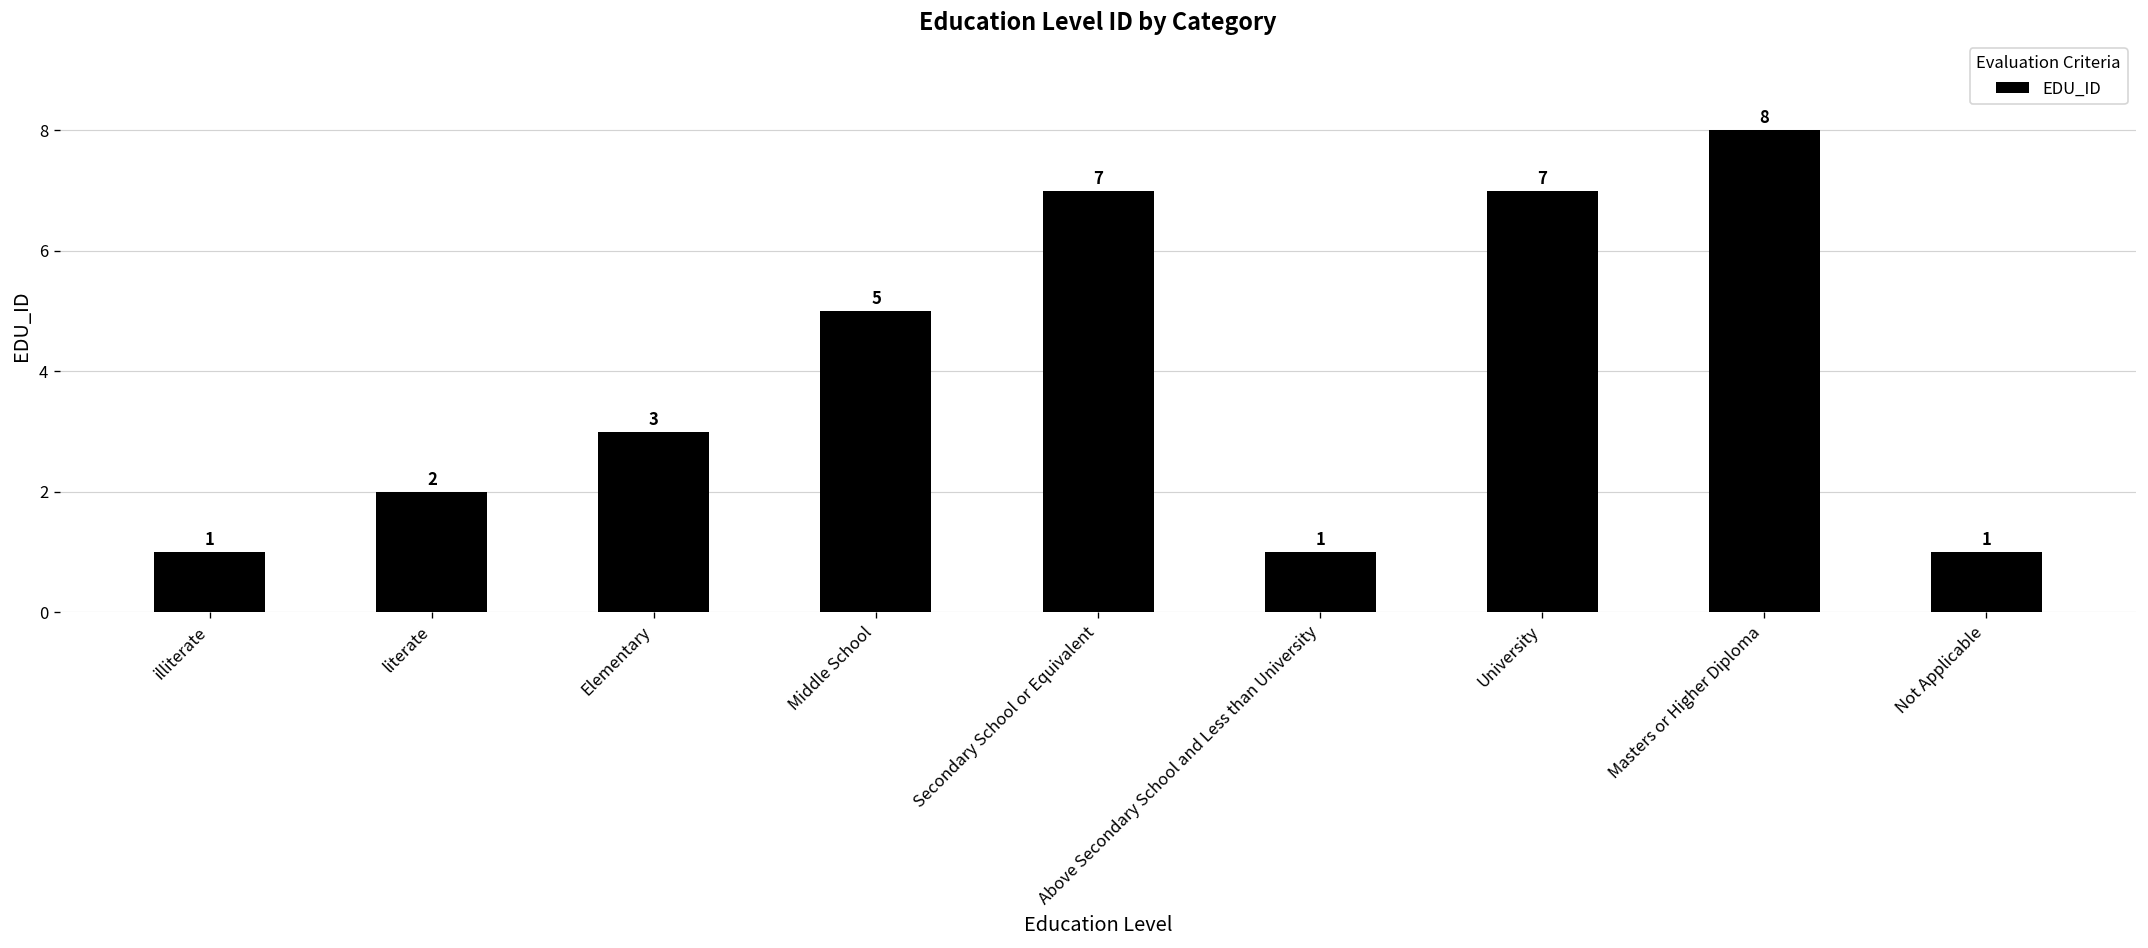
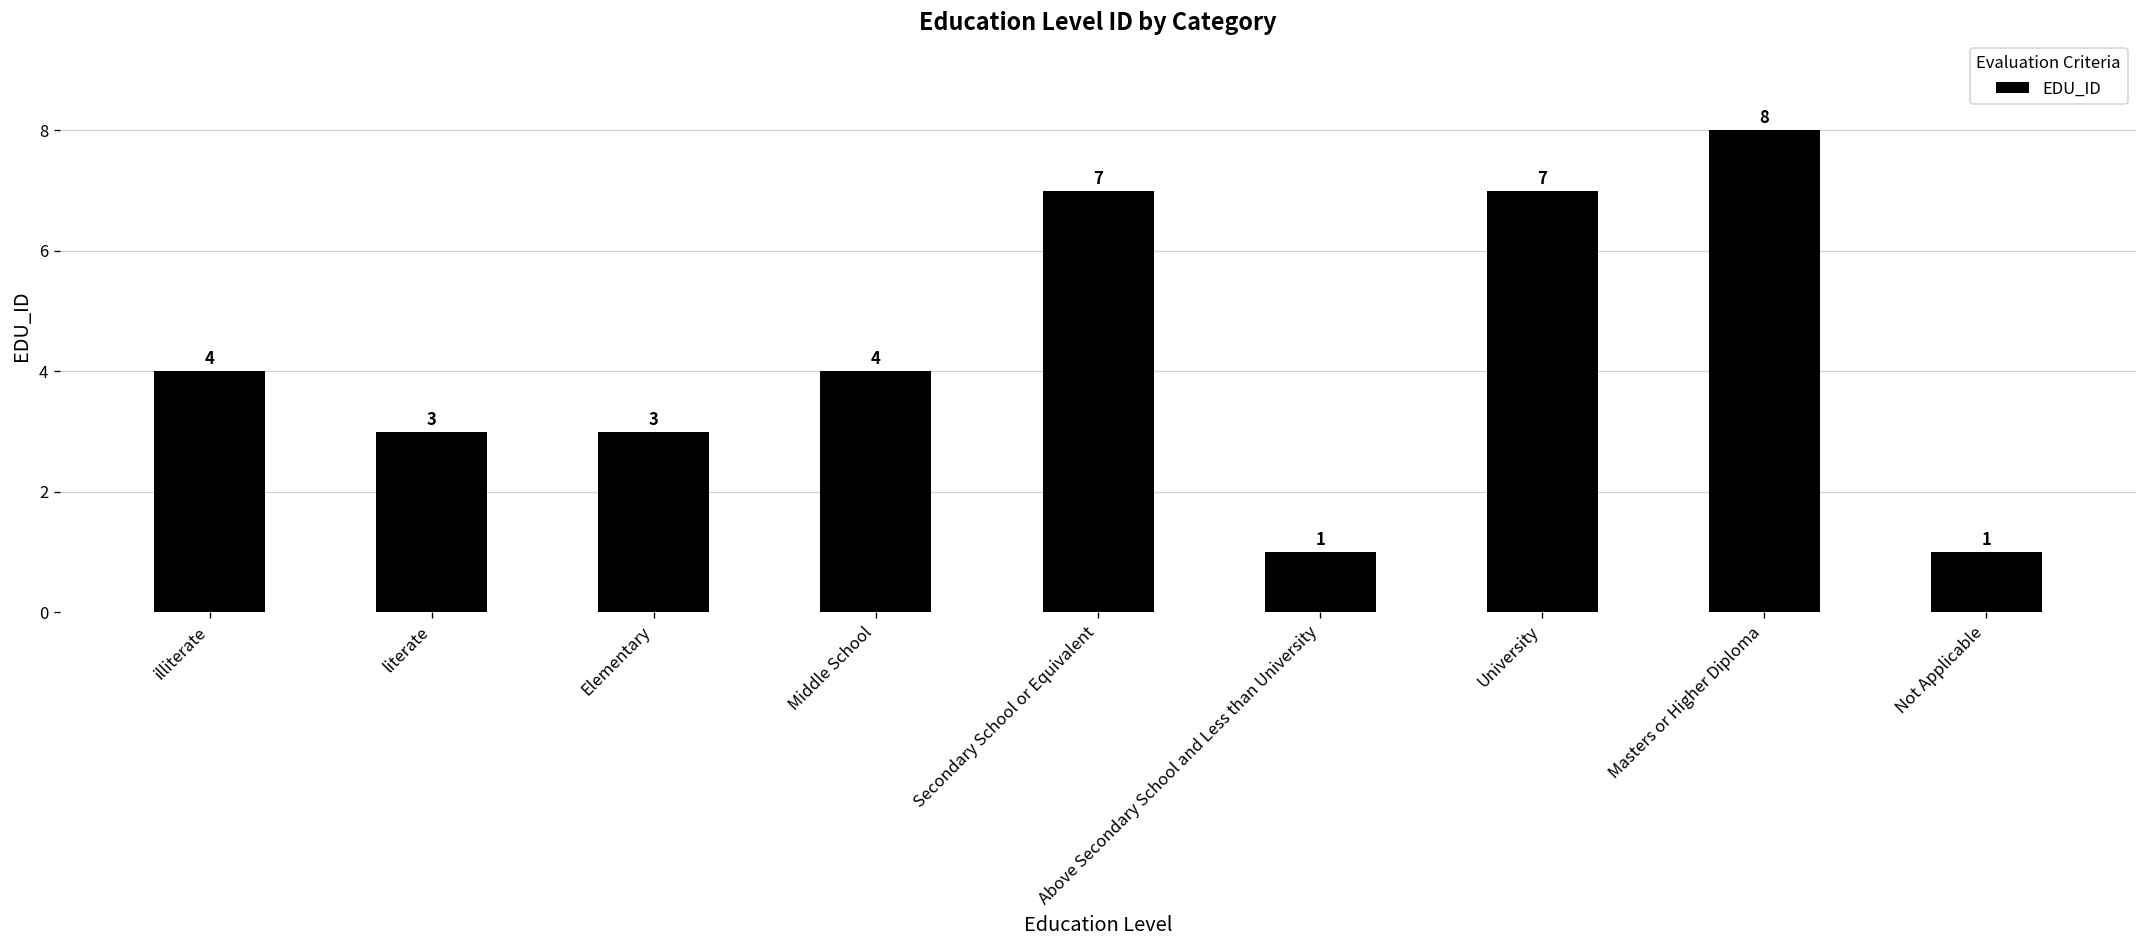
  {
-   "illiterate": 1,
-   "literate": 2,
+   "illiterate": 4,
+   "literate": 3,
    "Elementary": 3,
-   "Middle School": 5,
+   "Middle School": 4,
    "Secondary School or Equivalent": 7,
    "Above Secondary School and Less than University": 1,
    "University": 7,
    "Masters or Higher Diploma": 8,
    "Not Applicable": 1
  }
